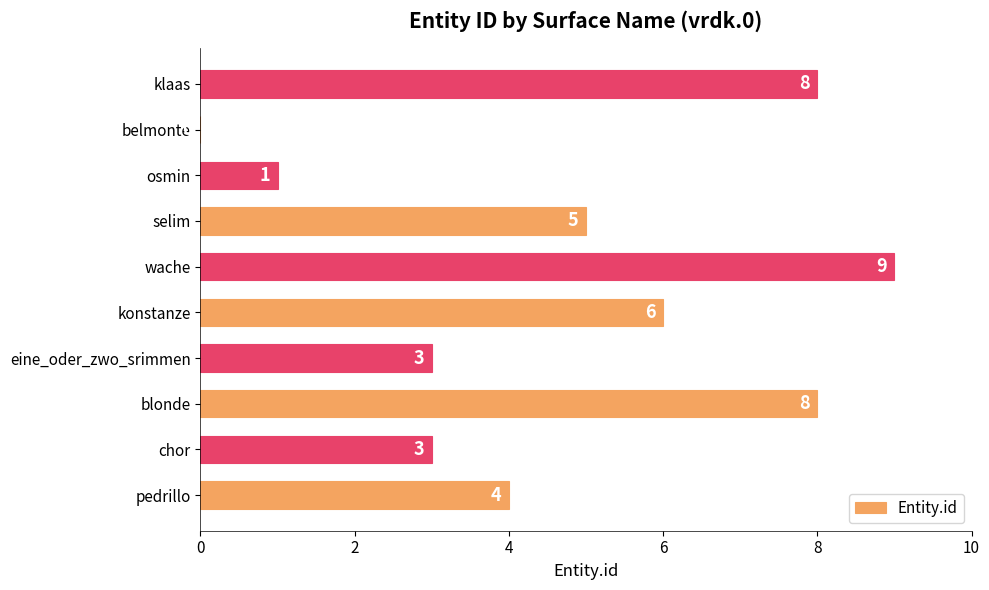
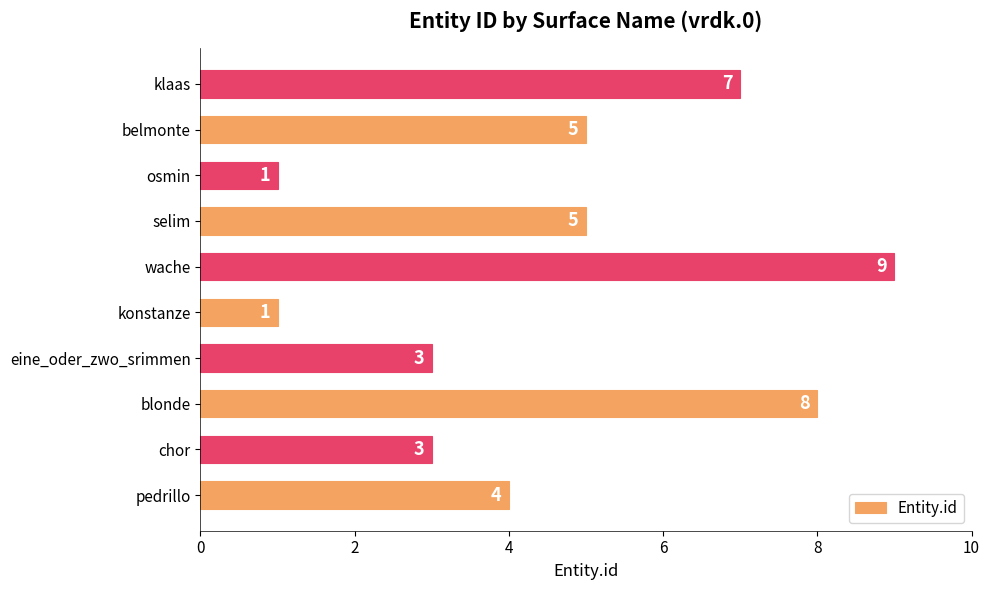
  {
-   "klaas": 8,
-   "belmonte": 0,
+   "klaas": 7,
+   "belmonte": 5,
    "osmin": 1,
    "selim": 5,
    "wache": 9,
-   "konstanze": 6,
+   "konstanze": 1,
    "eine_oder_zwo_srimmen": 3,
    "blonde": 8,
    "chor": 3,
    "pedrillo": 4
  }
